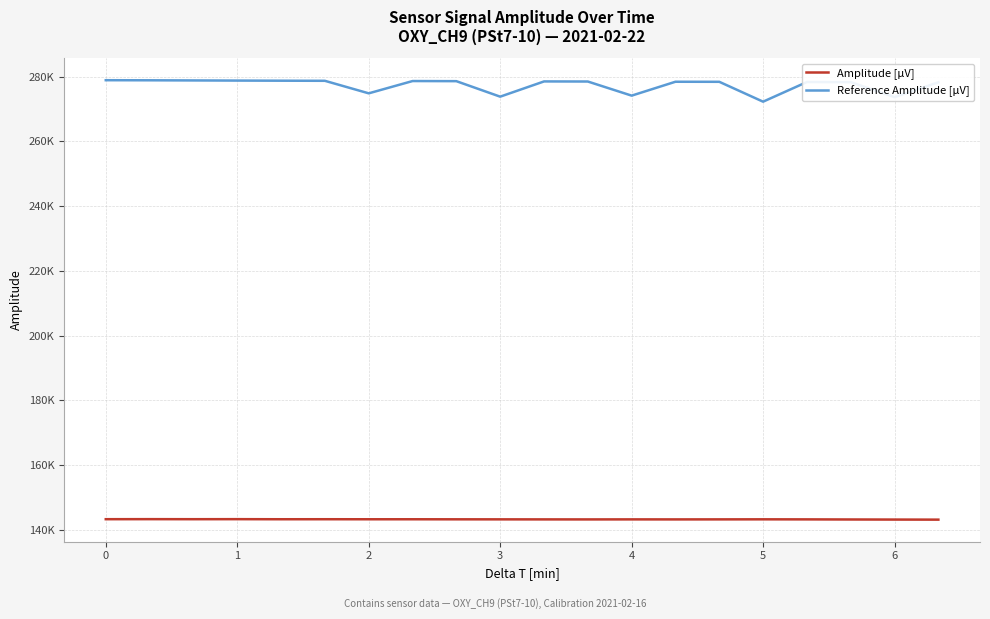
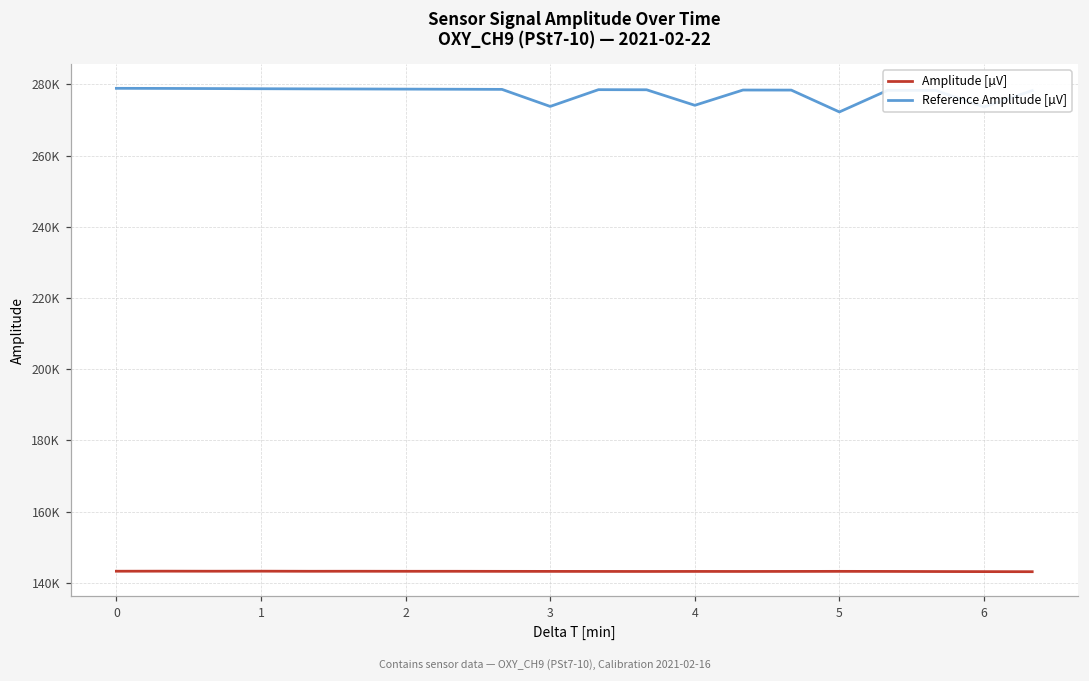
  {
    "Amplitude [µV]": {
      "0": 143000,
      "1": 143000,
      "2": 143000,
      "3": 143000,
      "4": 143000,
      "5": 143000,
      "6": 143000
    },
    "Reference Amplitude [µV]": {
      "0": 279000,
      "1": 279000,
-     "2": 275000,
+     "2": 279000,
      "3": 274000,
      "4": 274000,
      "5": 272000
    }
  }
